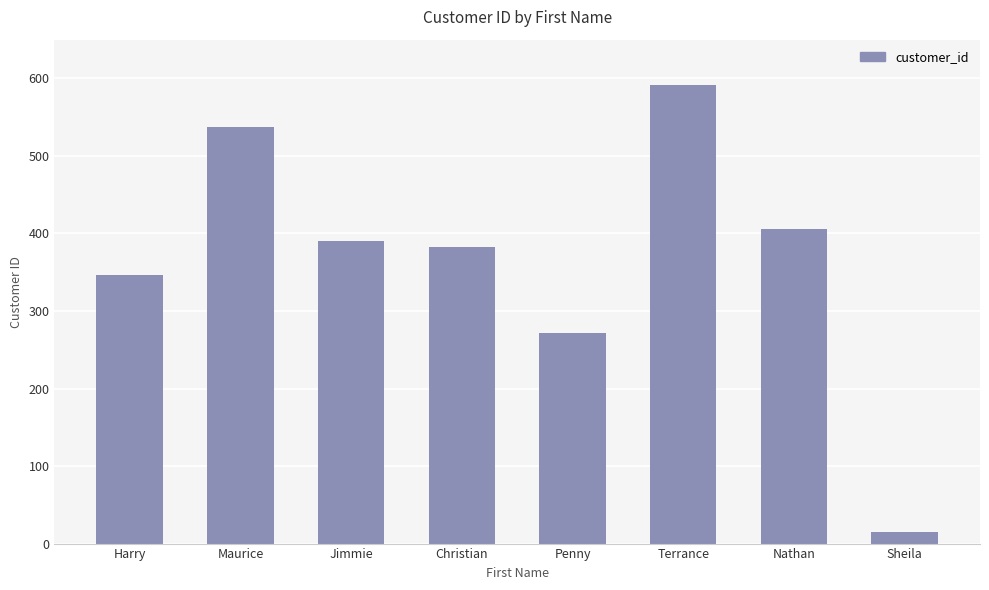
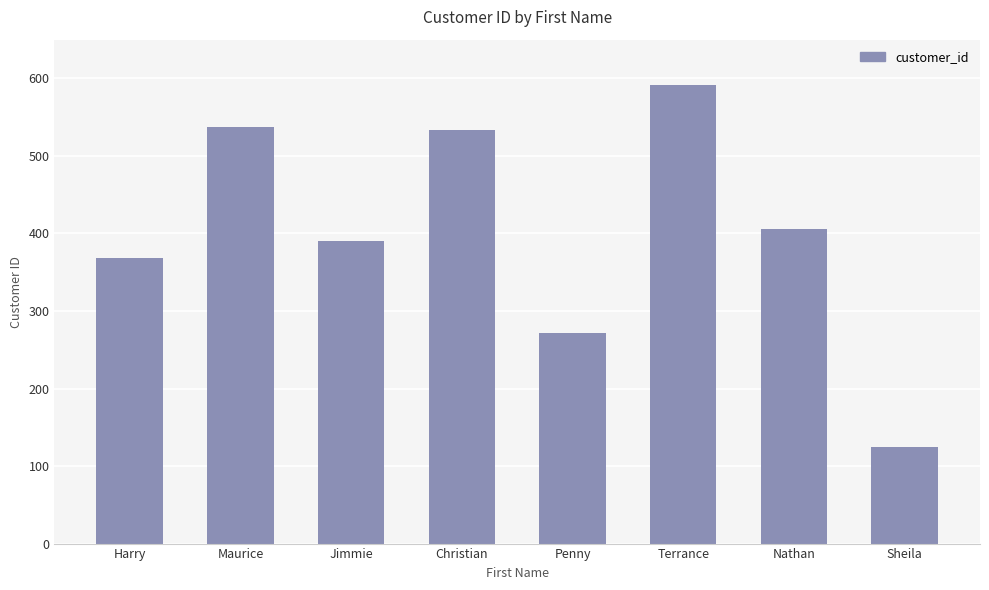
  {
-   "Harry": 350,
+   "Harry": 370,
    "Maurice": 540,
    "Jimmie": 390,
-   "Christian": 380,
+   "Christian": 530,
    "Penny": 270,
    "Terrance": 590,
    "Nathan": 410,
-   "Sheila": 20
+   "Sheila": 120
  }
